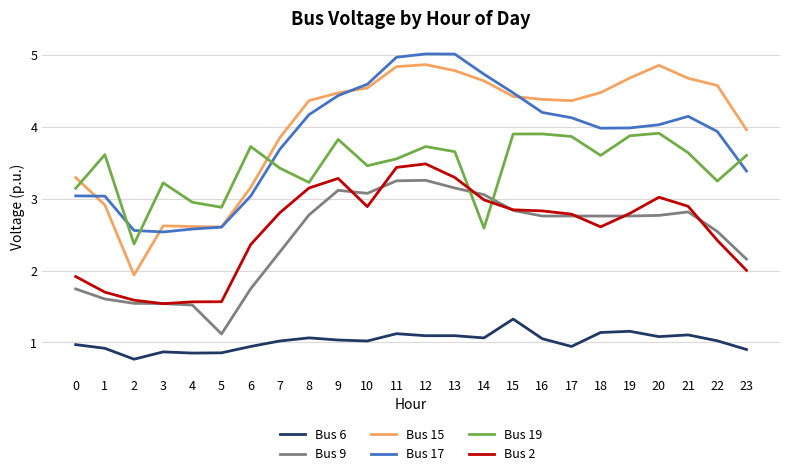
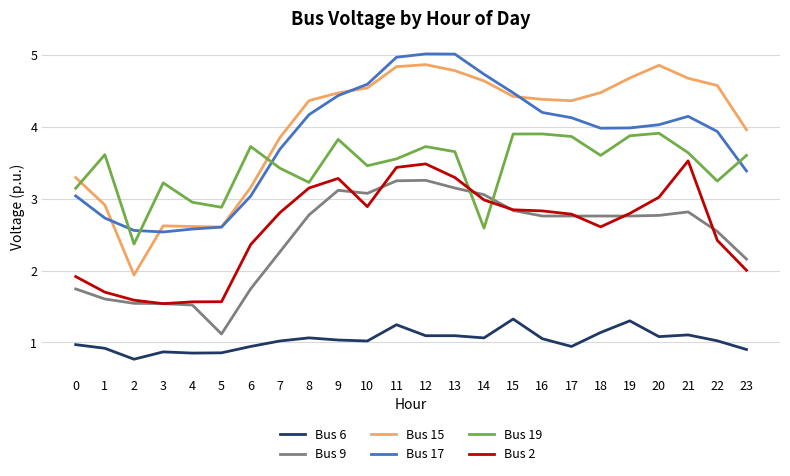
  {
    "Bus 6": {
      "0": 1.0,
      "1": 0.9,
      "2": 0.8,
      "3": 0.9,
      "4": 0.9,
      "5": 0.9,
      "6": 0.9,
      "7": 1.0,
      "8": 1.1,
      "9": 1.0,
      "10": 1.0,
-     "11": 1.1,
+     "11": 1.2,
      "12": 1.1,
      "13": 1.1,
      "14": 1.1,
      "15": 1.3,
      "16": 1.1,
      "17": 0.9,
      "18": 1.1,
-     "19": 1.2,
+     "19": 1.3,
      "20": 1.1,
      "21": 1.1,
      "22": 1.0,
      "23": 0.9
    },
    "Bus 9": {
      "0": 1.7,
      "1": 1.6,
      "2": 1.5,
      "4": 1.5,
      "5": 1.1,
      "6": 1.7,
      "7": 2.3,
      "8": 2.8,
      "9": 3.1,
      "10": 3.1,
      "11": 3.2,
      "12": 3.3,
      "13": 3.1,
      "14": 3.1,
      "16": 2.8,
      "18": 2.8,
      "19": 2.8,
      "20": 2.8,
      "21": 2.8,
      "22": 2.5,
      "23": 2.2
    },
    "Bus 15": {
      "0": 3.3,
      "1": 2.9,
      "2": 1.9,
      "3": 2.6,
      "4": 2.6,
      "6": 3.2,
      "7": 3.8,
      "8": 4.4,
      "9": 4.5,
      "10": 4.5,
      "11": 4.8,
      "12": 4.9,
      "13": 4.8,
      "14": 4.6,
      "15": 4.4,
      "16": 4.4,
      "17": 4.4,
      "18": 4.5,
      "19": 4.7,
      "20": 4.9,
      "21": 4.7,
      "22": 4.6,
      "23": 4.0
    },
    "Bus 17": {
      "0": 3.0,
-     "1": 3.0,
+     "1": 2.7,
      "2": 2.6,
      "3": 2.5,
      "4": 2.6,
      "6": 3.0,
      "7": 3.7,
      "8": 4.2,
      "9": 4.4,
      "10": 4.6,
      "11": 5.0,
      "12": 5.0,
      "13": 5.0,
      "14": 4.7,
      "15": 4.5,
      "16": 4.2,
      "17": 4.1,
      "18": 4.0,
      "19": 4.0,
      "20": 4.0,
      "21": 4.1,
      "22": 3.9,
      "23": 3.4
    },
    "Bus 19": {
      "0": 3.1,
      "1": 3.6,
      "2": 2.4,
      "3": 3.2,
      "4": 3.0,
      "5": 2.9,
      "6": 3.7,
      "7": 3.4,
      "8": 3.2,
      "9": 3.8,
      "10": 3.5,
      "11": 3.6,
      "12": 3.7,
      "13": 3.7,
      "14": 2.6,
      "15": 3.9,
      "16": 3.9,
      "17": 3.9,
      "18": 3.6,
      "19": 3.9,
      "20": 3.9,
      "21": 3.6,
      "22": 3.2,
      "23": 3.6
    },
    "Bus 2": {
      "0": 1.9,
      "1": 1.7,
      "2": 1.6,
      "4": 1.6,
      "5": 1.6,
      "6": 2.4,
      "7": 2.8,
      "8": 3.1,
      "9": 3.3,
      "10": 2.9,
      "11": 3.4,
      "12": 3.5,
      "13": 3.3,
      "14": 3.0,
      "16": 2.8,
      "18": 2.6,
      "19": 2.8,
      "20": 3.0,
-     "21": 2.9,
+     "21": 3.5,
      "22": 2.4,
      "23": 2.0
    }
  }
